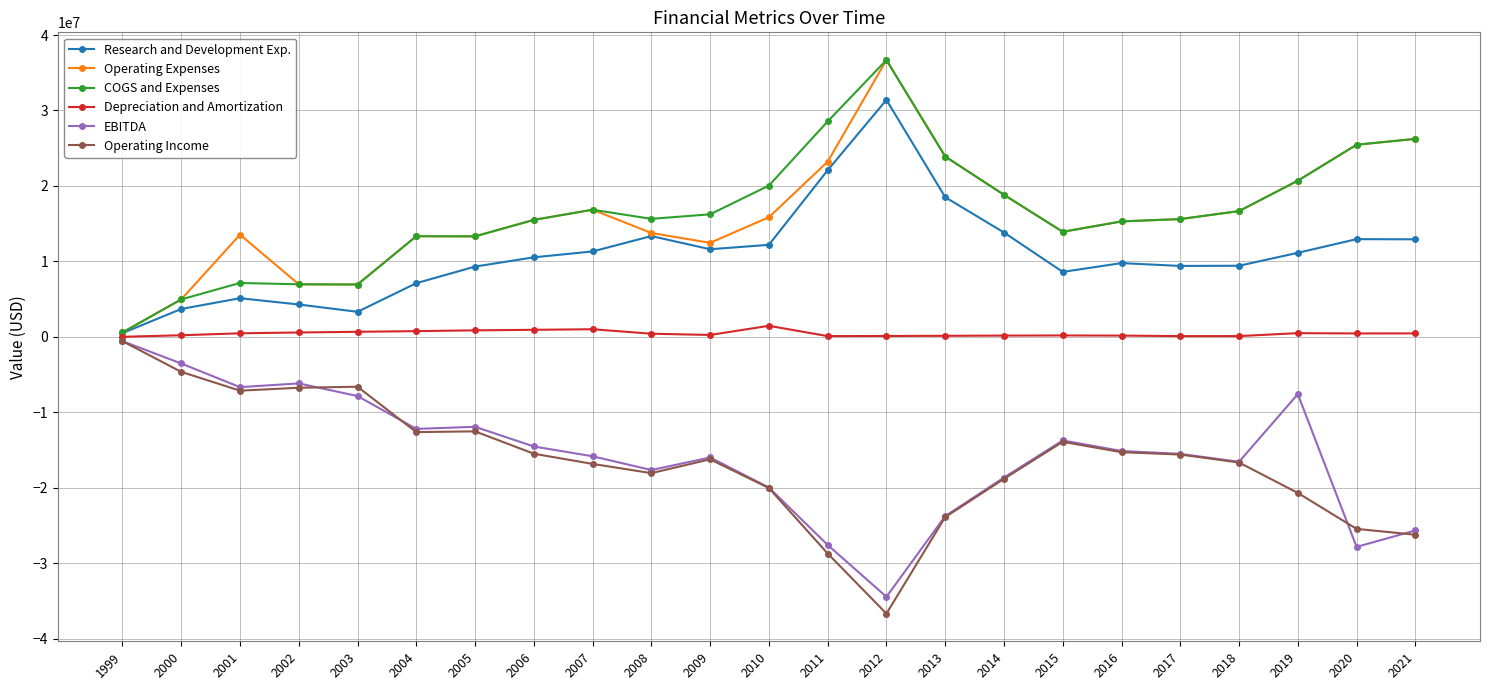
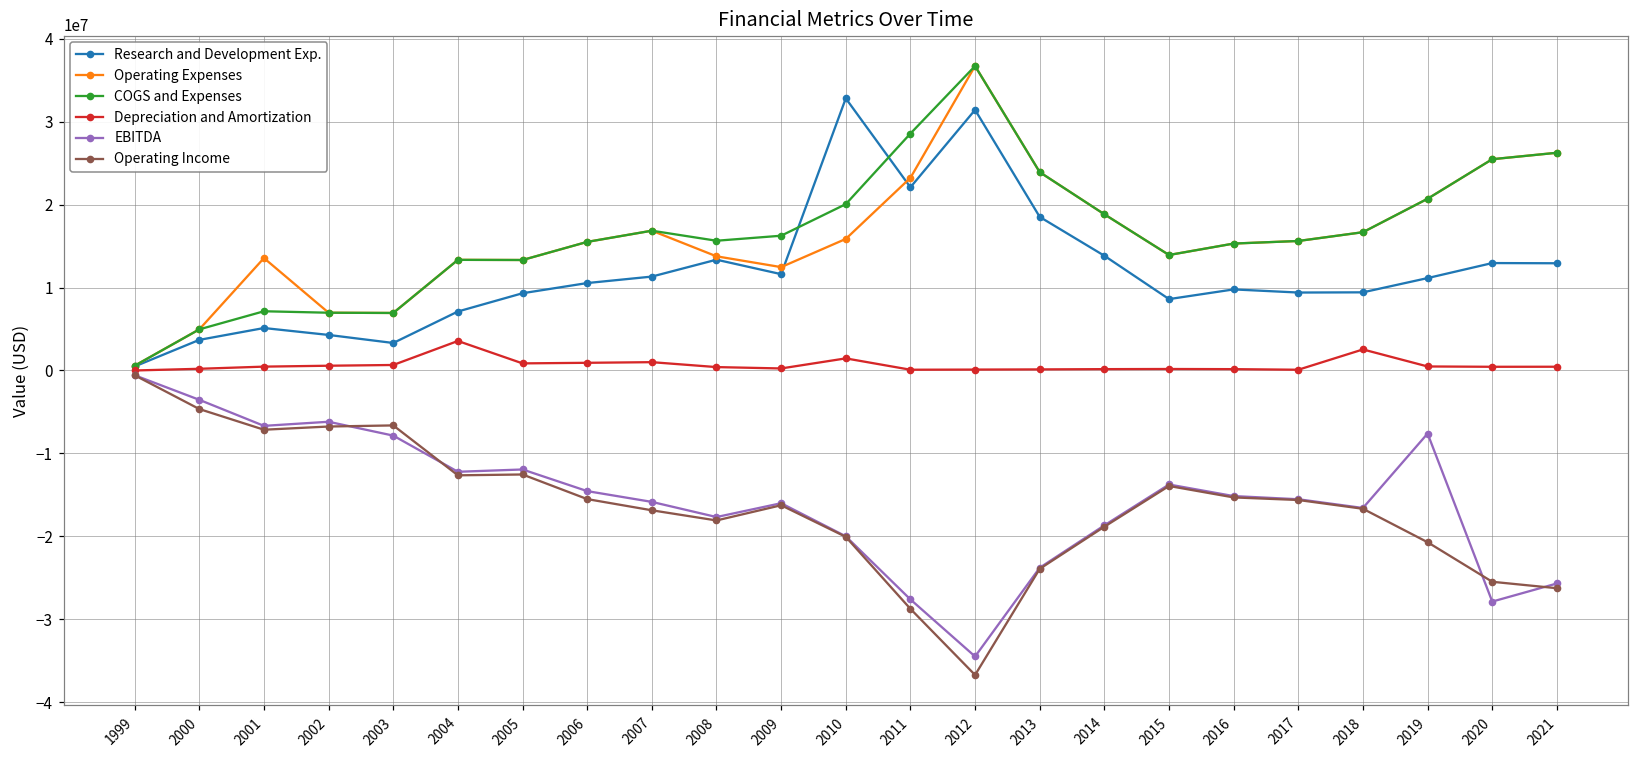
  {
    "Research and Development Exp.": {
      "2000": 4000000,
      "2001": 5000000,
      "2002": 4000000,
      "2003": 3000000,
      "2004": 7000000,
      "2005": 9000000,
      "2006": 11000000,
      "2007": 11000000,
      "2008": 13000000,
      "2009": 12000000,
-     "2010": 12000000,
+     "2010": 33000000,
      "2011": 22000000,
      "2012": 31000000,
      "2013": 19000000,
      "2014": 14000000,
      "2015": 9000000,
      "2016": 10000000,
      "2017": 9000000,
      "2018": 9000000,
      "2019": 11000000,
      "2020": 13000000,
      "2021": 13000000
    },
    "Operating Expenses": {
      "2001": 14000000,
      "2008": 14000000,
      "2009": 12000000,
      "2010": 16000000,
      "2011": 23000000
    },
    "COGS and Expenses": {
      "2001": 7000000,
      "2008": 16000000,
      "2009": 16000000,
      "2010": 20000000,
      "2011": 29000000
    },
    "Depreciation and Amortization": {
      "1999": 0,
      "2000": 0,
      "2001": 0,
      "2002": 1000000,
      "2003": 1000000,
-     "2004": 1000000,
+     "2004": 4000000,
      "2005": 1000000,
      "2006": 1000000,
      "2007": 1000000,
      "2008": 0,
      "2009": 0,
      "2010": 1000000,
      "2011": 0,
      "2012": 0,
      "2013": 0,
      "2014": 0,
      "2015": 0,
      "2016": 0,
      "2017": 0,
-     "2018": 0,
+     "2018": 3000000,
      "2019": 0,
      "2020": 0,
      "2021": 0
    },
    "EBITDA": {
      "2000": -4000000,
      "2001": -7000000,
      "2002": -6000000,
      "2003": -8000000,
      "2004": -12000000,
      "2005": -12000000,
      "2006": -15000000,
      "2007": -16000000,
      "2008": -18000000,
      "2011": -28000000,
      "2012": -34000000,
      "2019": -8000000,
      "2020": -28000000,
      "2021": -26000000
    },
    "Operating Income": {
      "2000": -5000000,
      "2001": -7000000,
      "2002": -7000000,
      "2003": -7000000,
      "2004": -13000000,
      "2005": -13000000,
      "2006": -15000000,
      "2007": -17000000,
      "2008": -18000000,
      "2011": -29000000,
      "2012": -37000000,
      "2019": -21000000,
      "2020": -25000000,
      "2021": -26000000
    }
  }
